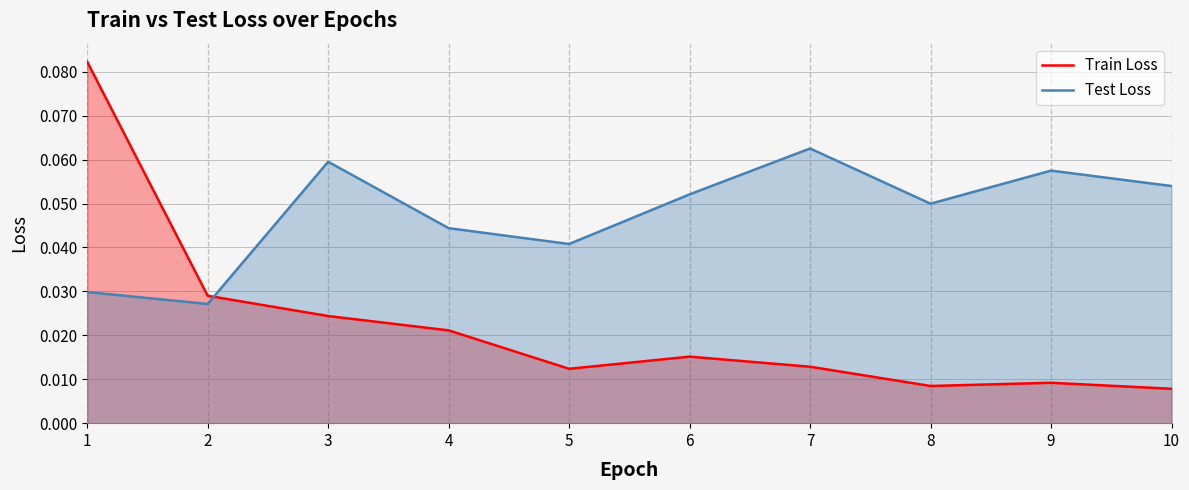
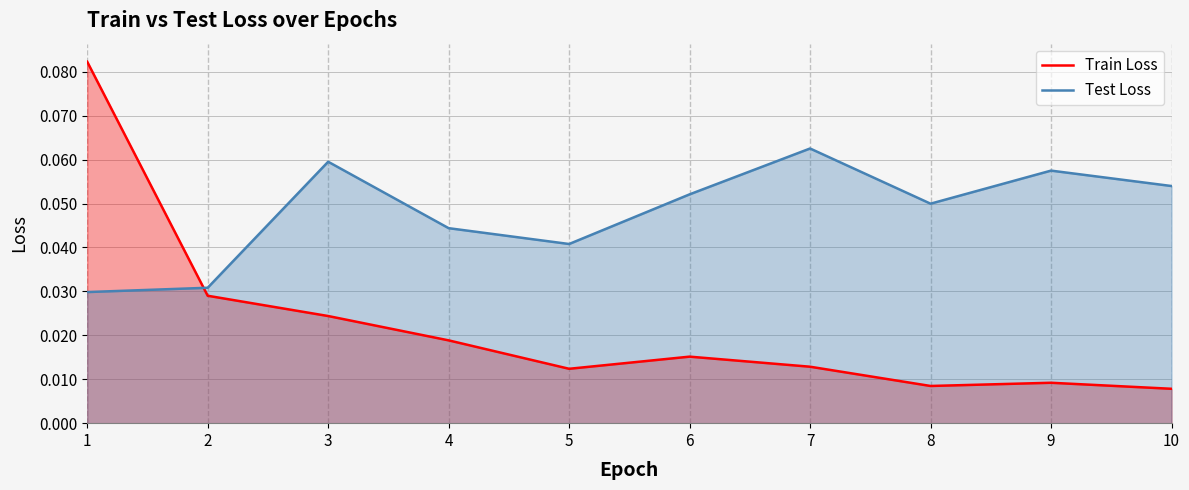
  {
    "Train Loss": {
      "1": 0.082,
      "2": 0.029,
      "3": 0.024,
-     "4": 0.021,
+     "4": 0.019,
      "5": 0.012,
      "6": 0.015,
      "7": 0.013,
      "8": 0.008,
      "9": 0.009,
      "10": 0.008
    },
    "Test Loss": {
      "1": 0.030,
-     "2": 0.027,
+     "2": 0.031,
      "3": 0.060,
      "4": 0.044,
      "5": 0.041,
      "6": 0.052,
      "7": 0.063,
      "8": 0.050,
      "9": 0.057,
      "10": 0.054
    }
  }
